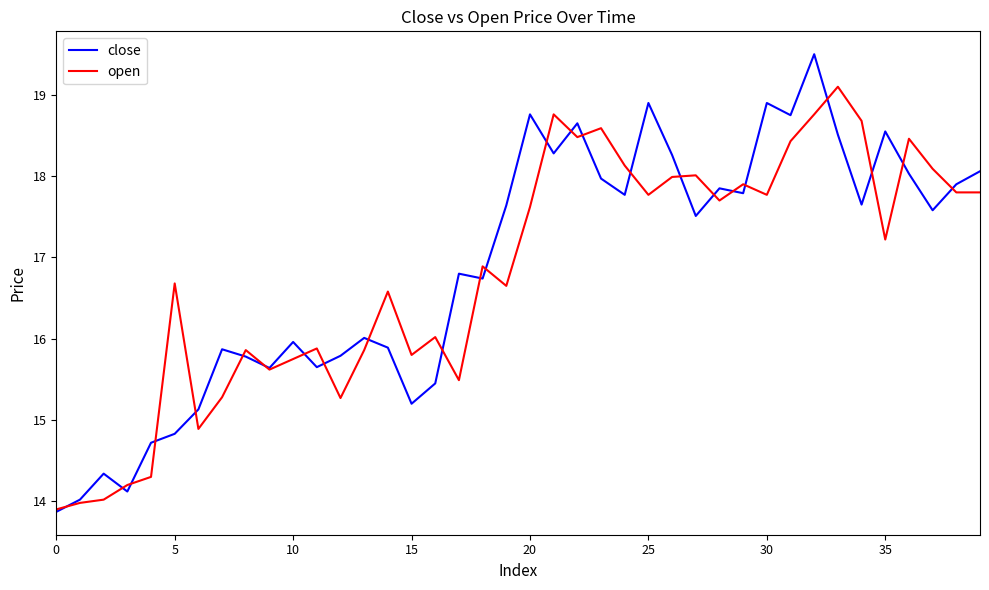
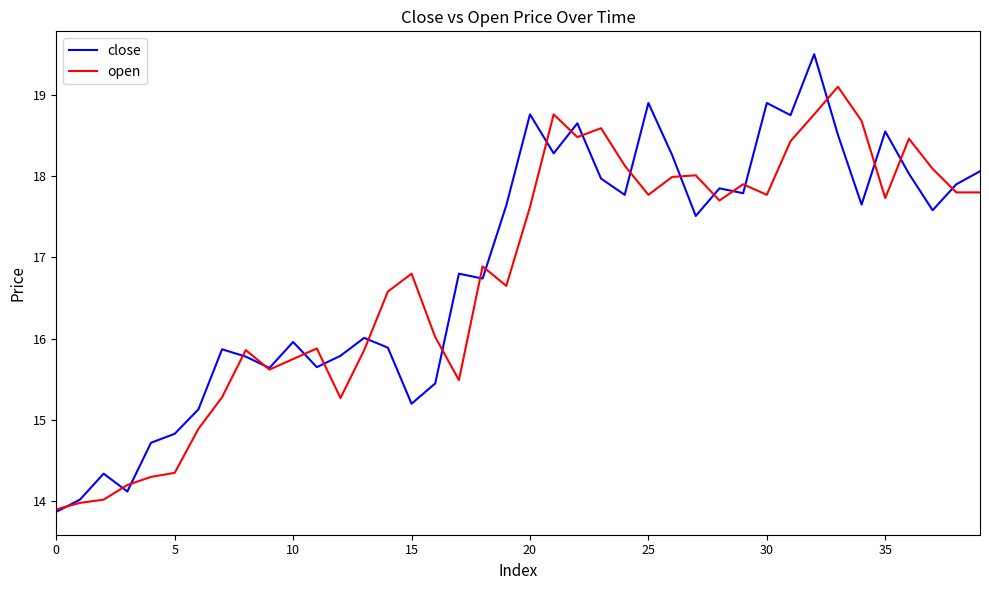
  {
    "close": {
      "5": 14.8,
      "10": 16.0,
      "15": 15.2,
      "20": 18.8,
      "25": 18.9,
      "30": 18.9,
      "35": 18.6
    },
    "open": {
-     "5": 16.7,
+     "5": 14.4,
      "10": 15.8,
-     "15": 15.8,
+     "15": 16.8,
      "20": 17.6,
      "25": 17.8,
      "30": 17.8,
-     "35": 17.2
+     "35": 17.7
    }
  }
